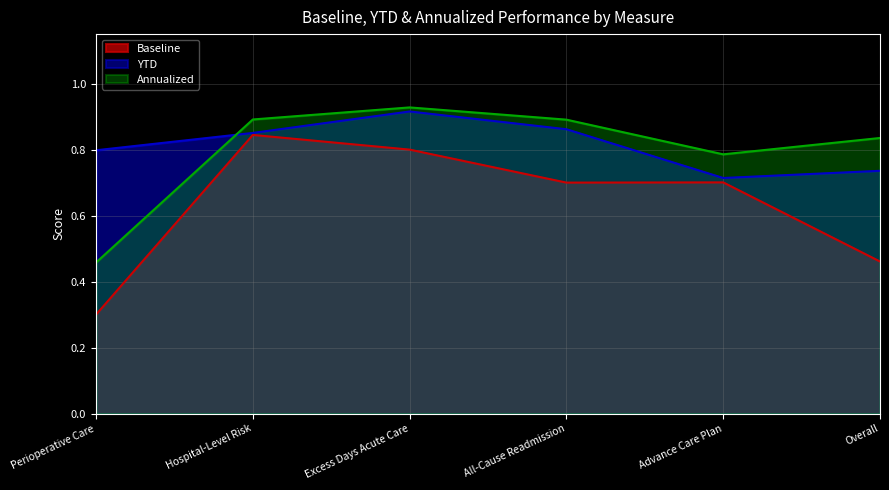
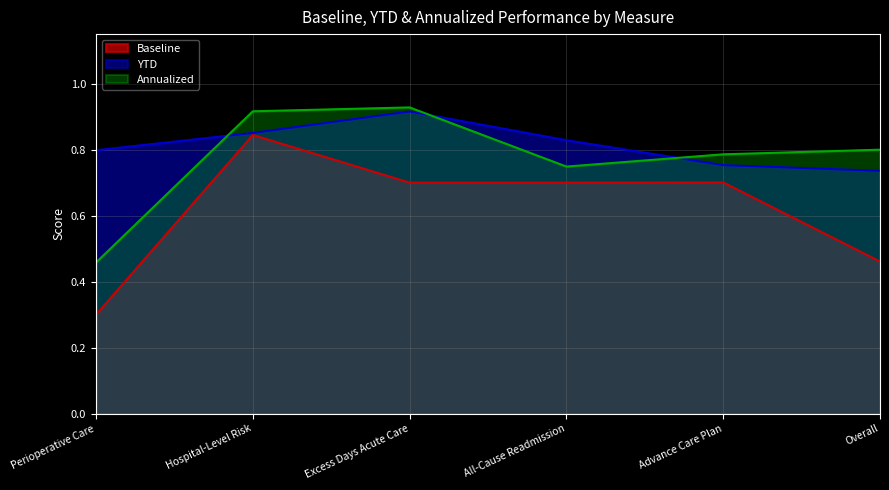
  {
    "Baseline": {
      "Perioperative Care": 0.3,
-     "Excess Days Acute Care": 0.8,
+     "Excess Days Acute Care": 0.7,
      "All-Cause Readmission": 0.7,
      "Advance Care Plan": 0.7,
      "Overall": 0.46
    },
    "YTD": {
      "Perioperative Care": 0.80,
      "Excess Days Acute Care": 0.92,
-     "All-Cause Readmission": 0.86,
-     "Advance Care Plan": 0.71,
+     "All-Cause Readmission": 0.83,
+     "Advance Care Plan": 0.75,
      "Overall": 0.74
    },
    "Annualized": {
      "Perioperative Care": 0.46,
-     "Hospital-Level Risk": 0.89,
+     "Hospital-Level Risk": 0.92,
      "Excess Days Acute Care": 0.93,
-     "All-Cause Readmission": 0.89,
+     "All-Cause Readmission": 0.75,
      "Advance Care Plan": 0.79,
-     "Overall": 0.84
+     "Overall": 0.80
    }
  }
